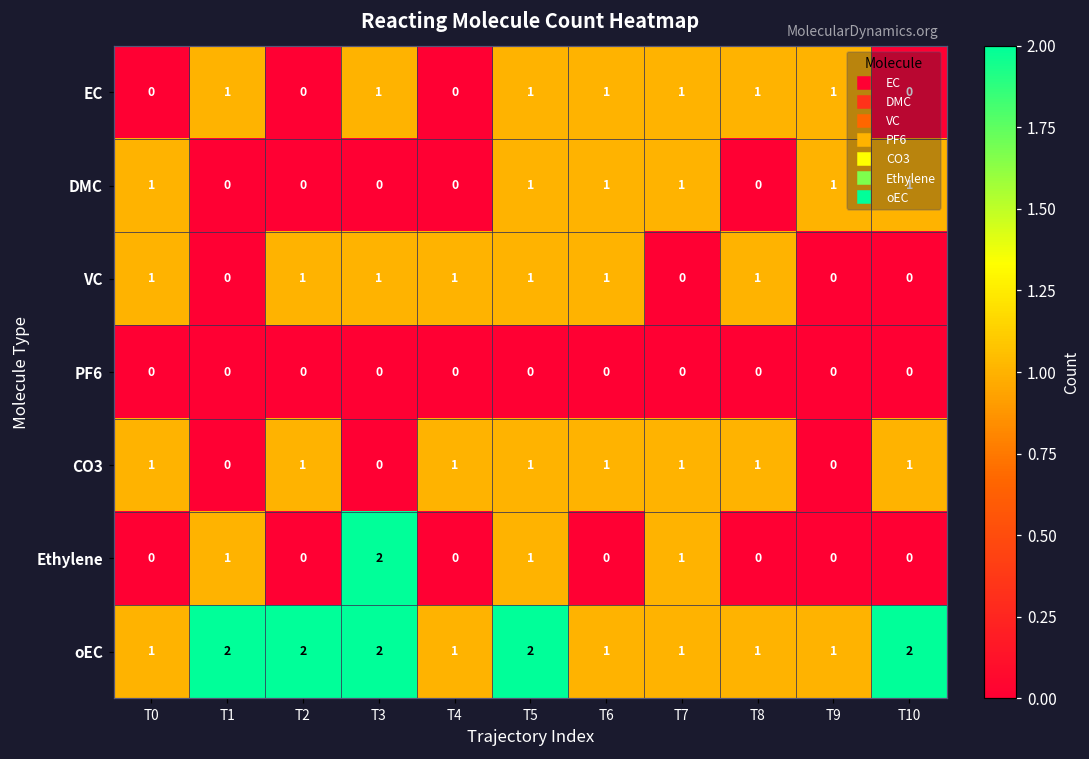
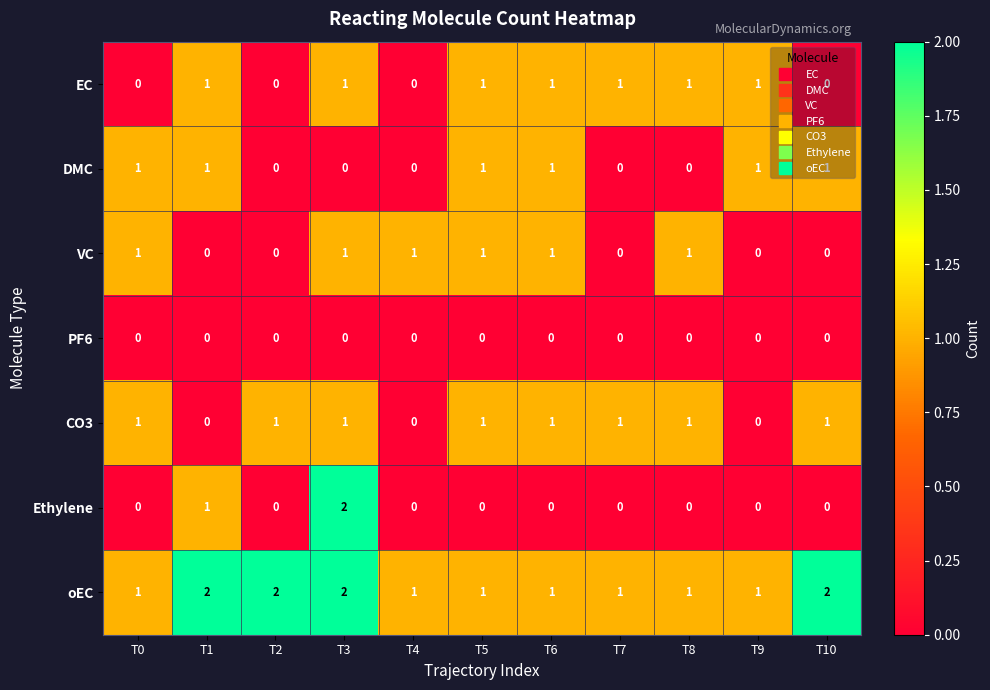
  {
    "EC": {
      "T0": 0,
      "T1": 1,
      "T2": 0,
      "T3": 1,
      "T4": 0,
      "T5": 1,
      "T6": 1,
      "T7": 1,
      "T8": 1,
      "T9": 1
    },
    "DMC": {
      "T0": 1,
-     "T1": 0,
+     "T1": 1,
      "T2": 0,
      "T3": 0,
      "T4": 0,
      "T5": 1,
      "T6": 1,
-     "T7": 1,
+     "T7": 0,
      "T8": 0,
      "T9": 1
    },
    "VC": {
      "T0": 1,
      "T1": 0,
-     "T2": 1,
+     "T2": 0,
      "T3": 1,
      "T4": 1,
      "T5": 1,
      "T6": 1,
      "T7": 0,
      "T8": 1,
      "T9": 0,
      "T10": 0
    },
    "PF6": {
      "T0": 0,
      "T1": 0,
      "T2": 0,
      "T3": 0,
      "T4": 0,
      "T5": 0,
      "T6": 0,
      "T7": 0,
      "T8": 0,
      "T9": 0,
      "T10": 0
    },
    "CO3": {
      "T0": 1,
      "T1": 0,
      "T2": 1,
-     "T3": 0,
-     "T4": 1,
+     "T3": 1,
+     "T4": 0,
      "T5": 1,
      "T6": 1,
      "T7": 1,
      "T8": 1,
      "T9": 0,
      "T10": 1
    },
    "Ethylene": {
      "T0": 0,
      "T1": 1,
      "T2": 0,
      "T3": 2,
      "T4": 0,
-     "T5": 1,
+     "T5": 0,
      "T6": 0,
-     "T7": 1,
+     "T7": 0,
      "T8": 0,
      "T9": 0,
      "T10": 0
    },
    "oEC": {
      "T0": 1,
      "T1": 2,
      "T2": 2,
      "T3": 2,
      "T4": 1,
-     "T5": 2,
+     "T5": 1,
      "T6": 1,
      "T7": 1,
      "T8": 1,
      "T9": 1,
      "T10": 2
    }
  }
